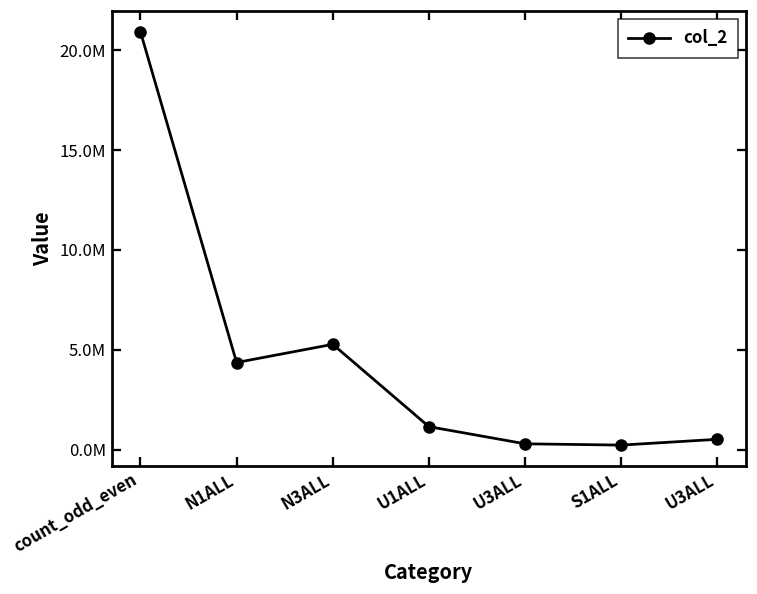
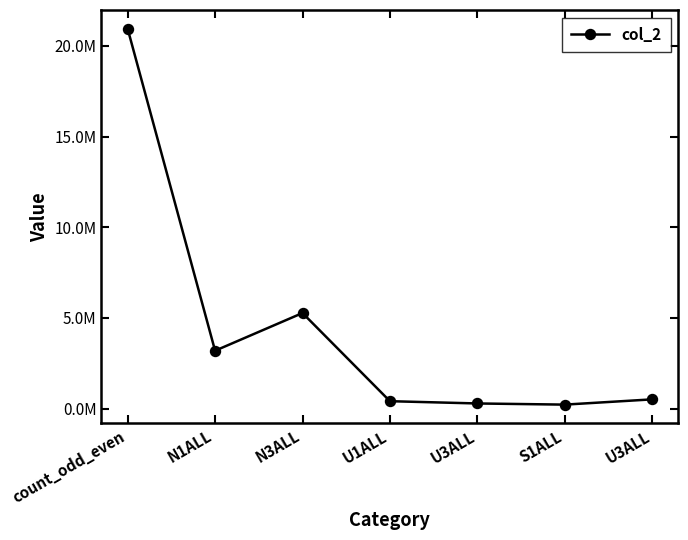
  {
    "count_odd_even": 20900000,
-   "N1ALL": 4400000,
+   "N1ALL": 3200000,
    "N3ALL": 5300000,
-   "U1ALL": 1100000,
+   "U1ALL": 400000,
    "S1ALL": 200000
  }
